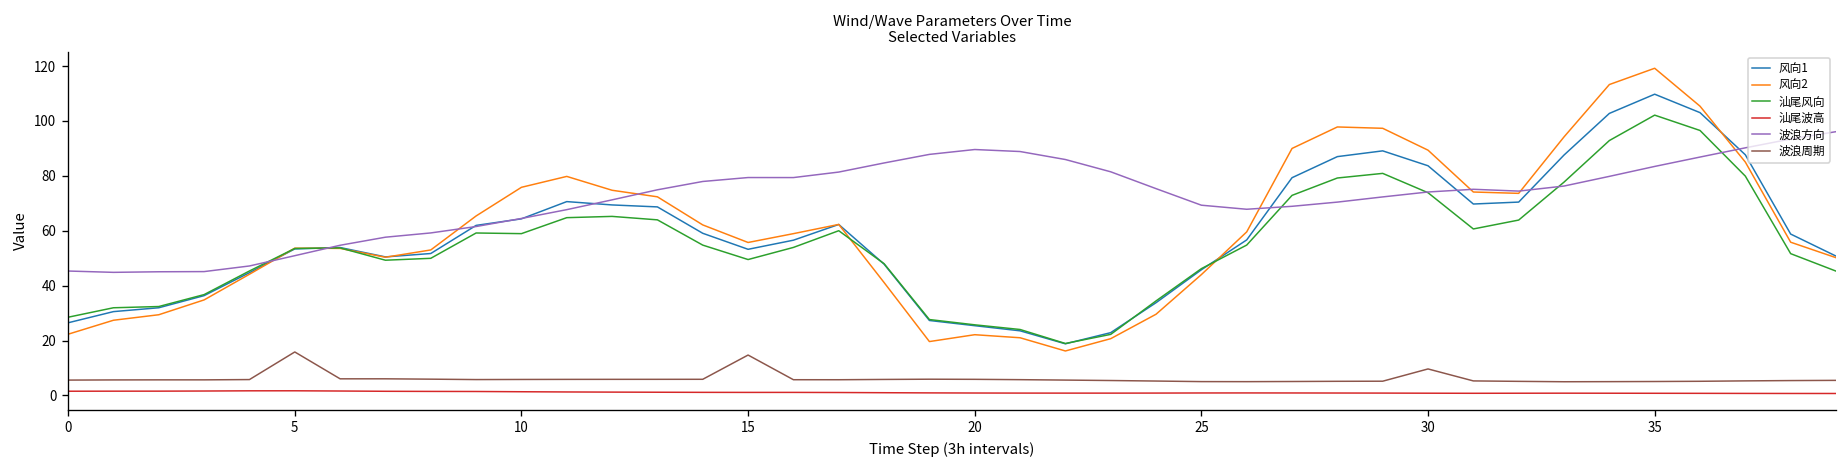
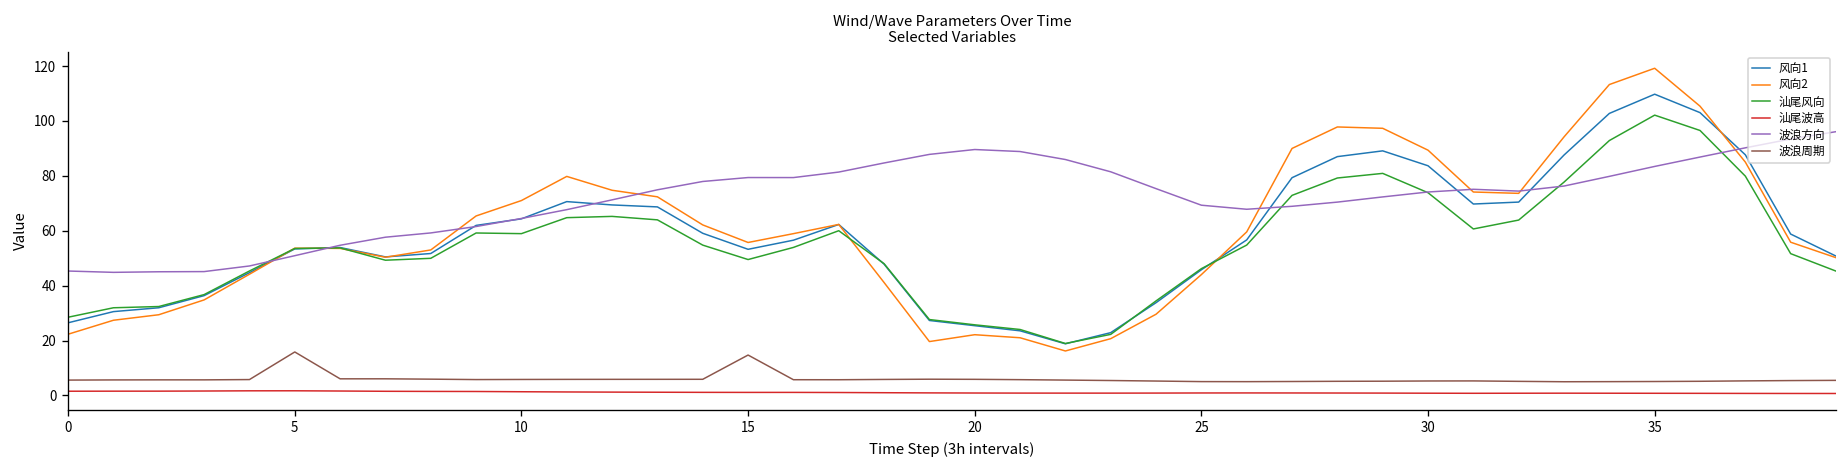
  {
    "风向1": {
      "0": 26,
      "15": 53,
      "30": 84,
      "35": 110
    },
    "风向2": {
      "0": 22,
-     "10": 76,
+     "10": 71,
      "15": 56,
      "20": 22,
      "25": 44,
      "30": 89,
      "35": 119
    },
    "汕尾风向": {
      "0": 28,
      "10": 59,
      "15": 50,
      "35": 102
    },
    "汕尾波高": {
      "0": 2,
      "5": 2,
      "10": 1,
      "15": 1,
      "20": 1,
      "25": 1,
      "30": 1,
      "35": 1
    },
    "波浪方向": {
      "0": 45,
      "5": 51,
      "15": 79,
      "20": 90,
      "25": 69,
      "35": 83
    },
    "波浪周期": {
      "0": 6,
      "5": 16,
      "10": 6,
      "15": 15,
      "20": 6,
      "25": 5,
-     "30": 10,
+     "30": 5,
      "35": 5
    }
  }
